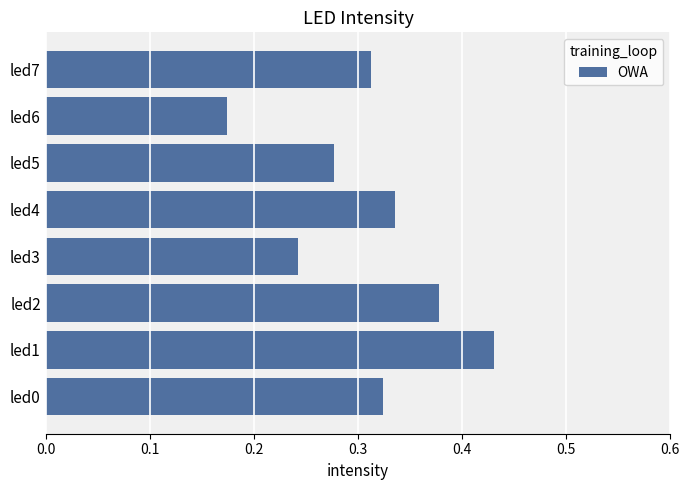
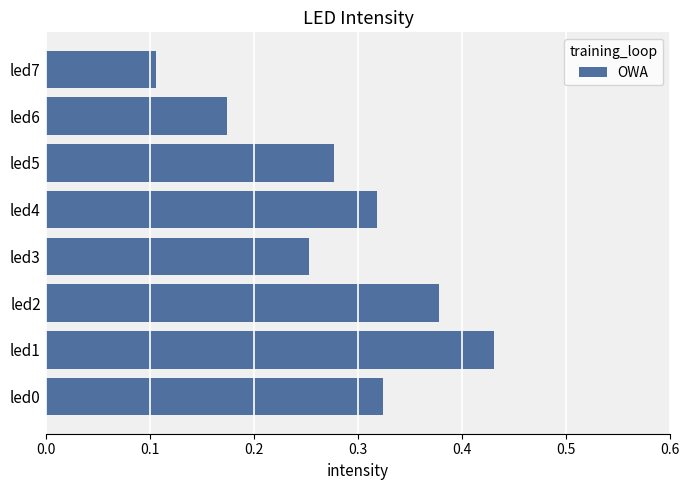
  {
-   "led7": 0.313,
+   "led7": 0.106,
    "led6": 0.174,
    "led5": 0.277,
-   "led4": 0.336,
-   "led3": 0.242,
+   "led4": 0.318,
+   "led3": 0.253,
    "led2": 0.378,
    "led1": 0.431,
    "led0": 0.324
  }
